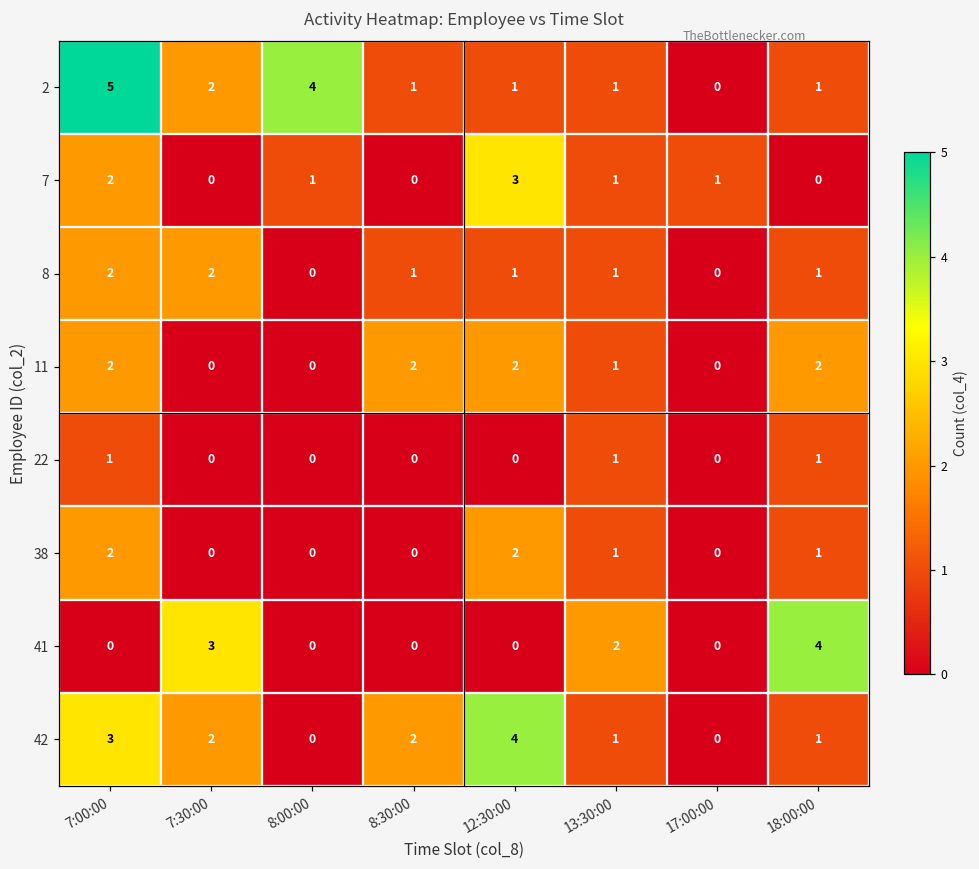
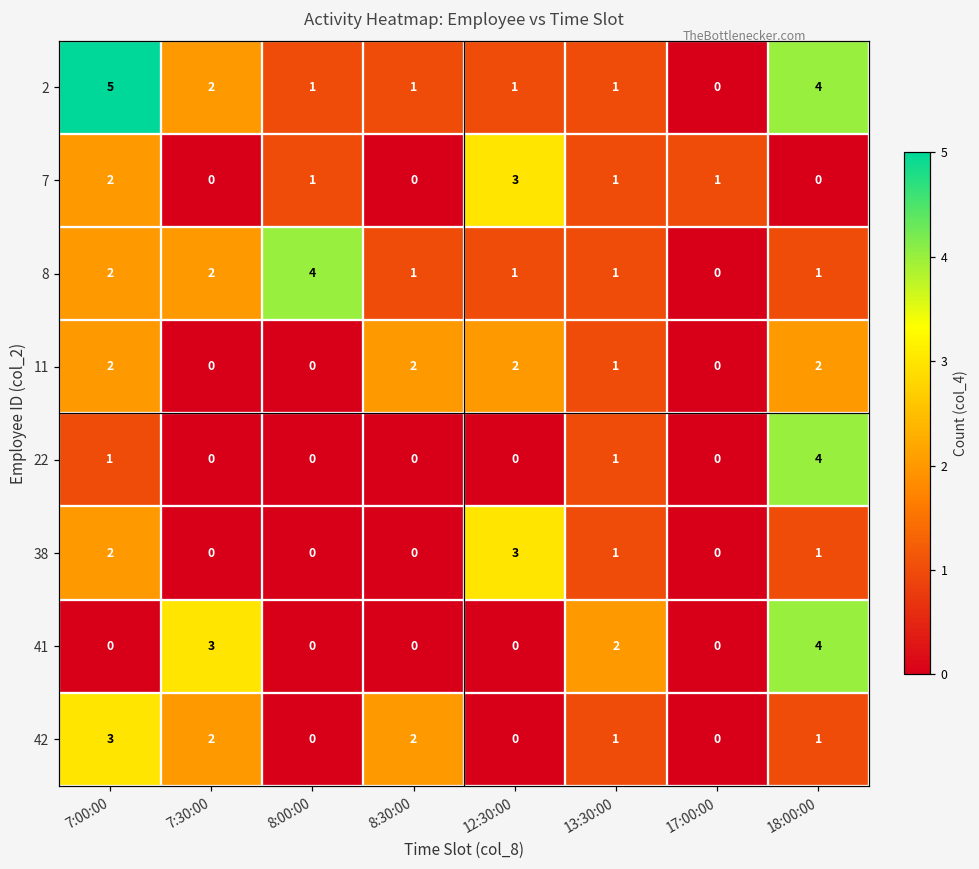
  {
    "2": {
      "7:00:00": 5,
      "7:30:00": 2,
-     "8:00:00": 4,
+     "8:00:00": 1,
      "8:30:00": 1,
      "12:30:00": 1,
      "13:30:00": 1,
      "17:00:00": 0,
-     "18:00:00": 1
+     "18:00:00": 4
    },
    "7": {
      "7:00:00": 2,
      "7:30:00": 0,
      "8:00:00": 1,
      "8:30:00": 0,
      "12:30:00": 3,
      "13:30:00": 1,
      "17:00:00": 1,
      "18:00:00": 0
    },
    "8": {
      "7:00:00": 2,
      "7:30:00": 2,
-     "8:00:00": 0,
+     "8:00:00": 4,
      "8:30:00": 1,
      "12:30:00": 1,
      "13:30:00": 1,
      "17:00:00": 0,
      "18:00:00": 1
    },
    "11": {
      "7:00:00": 2,
      "7:30:00": 0,
      "8:00:00": 0,
      "8:30:00": 2,
      "12:30:00": 2,
      "13:30:00": 1,
      "17:00:00": 0,
      "18:00:00": 2
    },
    "22": {
      "7:00:00": 1,
      "7:30:00": 0,
      "8:00:00": 0,
      "8:30:00": 0,
      "12:30:00": 0,
      "13:30:00": 1,
      "17:00:00": 0,
-     "18:00:00": 1
+     "18:00:00": 4
    },
    "38": {
      "7:00:00": 2,
      "7:30:00": 0,
      "8:00:00": 0,
      "8:30:00": 0,
-     "12:30:00": 2,
+     "12:30:00": 3,
      "13:30:00": 1,
      "17:00:00": 0,
      "18:00:00": 1
    },
    "41": {
      "7:00:00": 0,
      "7:30:00": 3,
      "8:00:00": 0,
      "8:30:00": 0,
      "12:30:00": 0,
      "13:30:00": 2,
      "17:00:00": 0,
      "18:00:00": 4
    },
    "42": {
      "7:00:00": 3,
      "7:30:00": 2,
      "8:00:00": 0,
      "8:30:00": 2,
-     "12:30:00": 4,
+     "12:30:00": 0,
      "13:30:00": 1,
      "17:00:00": 0,
      "18:00:00": 1
    }
  }
